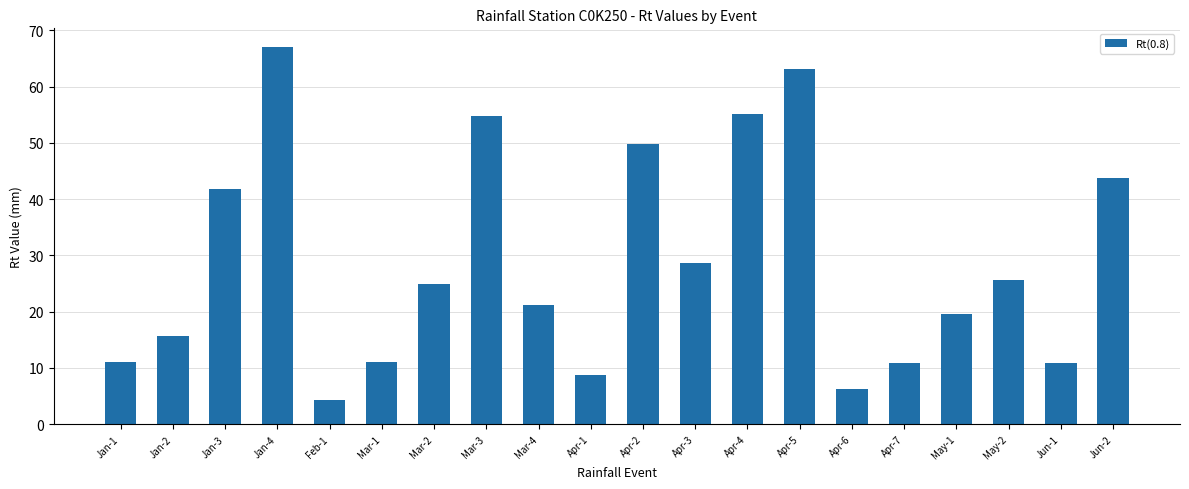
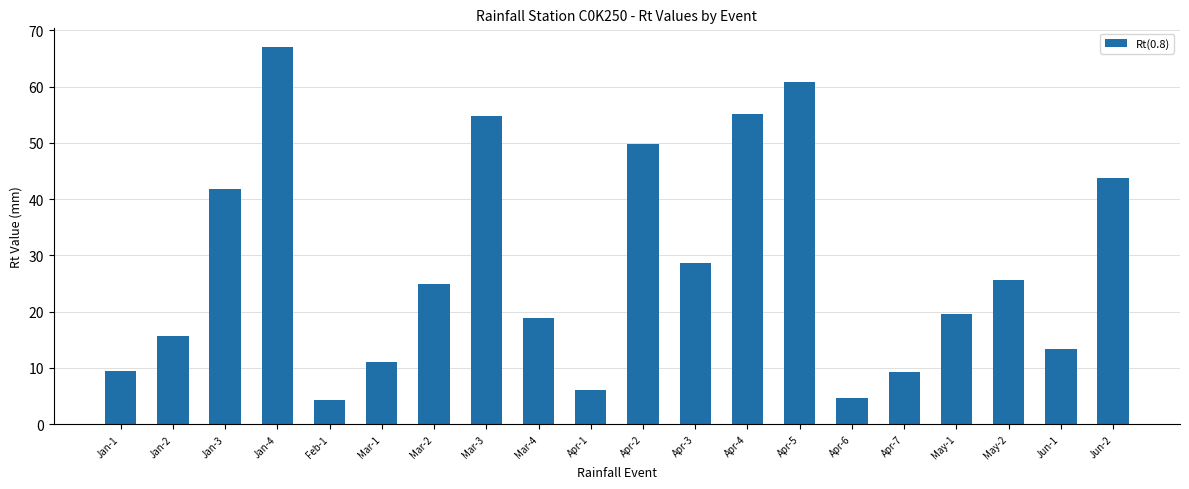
  {
-   "Jan-1": 11,
+   "Jan-1": 10,
    "Jan-2": 16,
    "Jan-3": 42,
    "Jan-4": 67,
    "Feb-1": 4,
    "Mar-1": 11,
    "Mar-2": 25,
    "Mar-3": 55,
-   "Mar-4": 21,
-   "Apr-1": 9,
+   "Mar-4": 19,
+   "Apr-1": 6,
    "Apr-2": 50,
    "Apr-3": 29,
    "Apr-4": 55,
-   "Apr-5": 63,
-   "Apr-6": 6,
-   "Apr-7": 11,
+   "Apr-5": 61,
+   "Apr-6": 5,
+   "Apr-7": 9,
    "May-1": 20,
    "May-2": 26,
-   "Jun-1": 11,
+   "Jun-1": 13,
    "Jun-2": 44
  }
